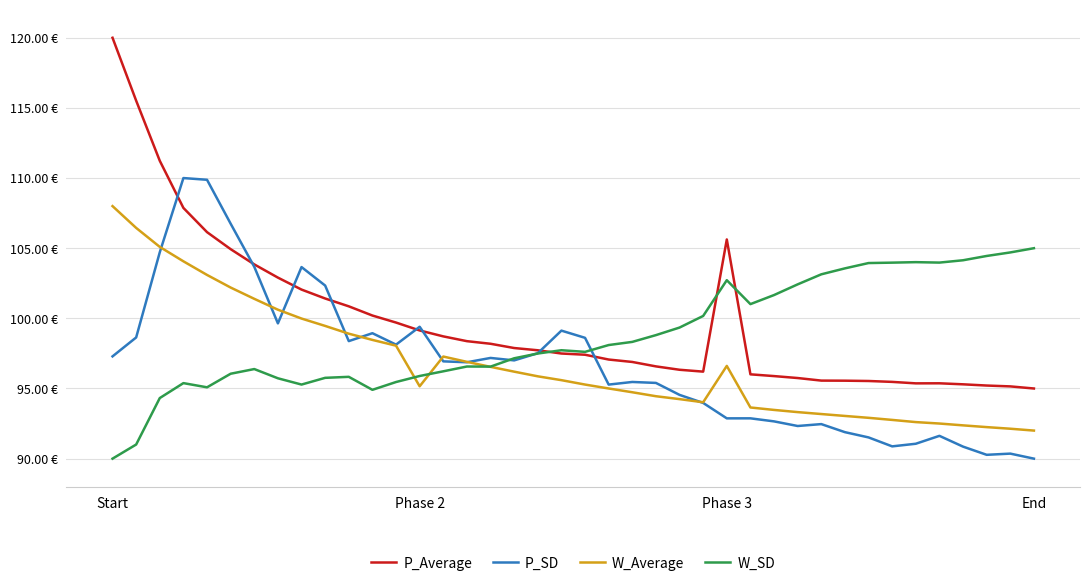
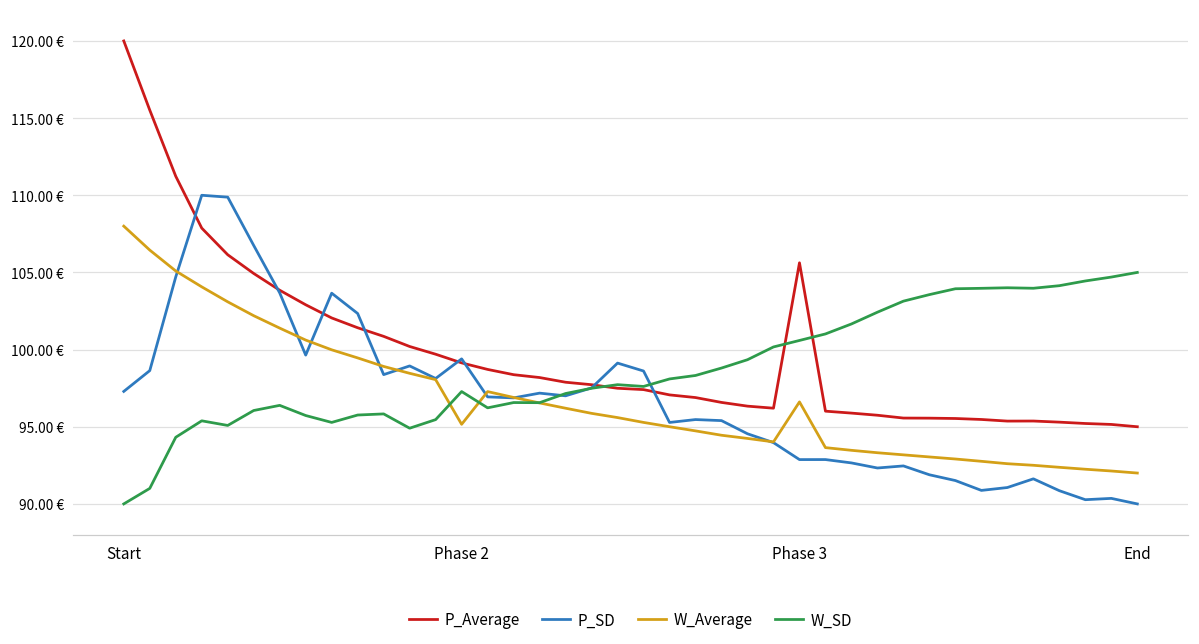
  {
    "P_Average": {
      "Start": "120.0 €",
      "Phase 2": "99.1 €",
      "Phase 3": "105.6 €",
      "End": "95.0 €"
    },
    "P_SD": {
      "Start": "97.3 €",
      "Phase 2": "99.4 €",
      "Phase 3": "92.9 €",
      "End": "90.0 €"
    },
    "W_Average": {
      "Start": "108.0 €",
      "Phase 2": "95.2 €",
      "Phase 3": "96.6 €",
      "End": "92.0 €"
    },
    "W_SD": {
      "Start": "90.0 €",
-     "Phase 2": "95.9 €",
-     "Phase 3": "102.7 €",
+     "Phase 2": "97.3 €",
+     "Phase 3": "100.6 €",
      "End": "105.0 €"
    }
  }
